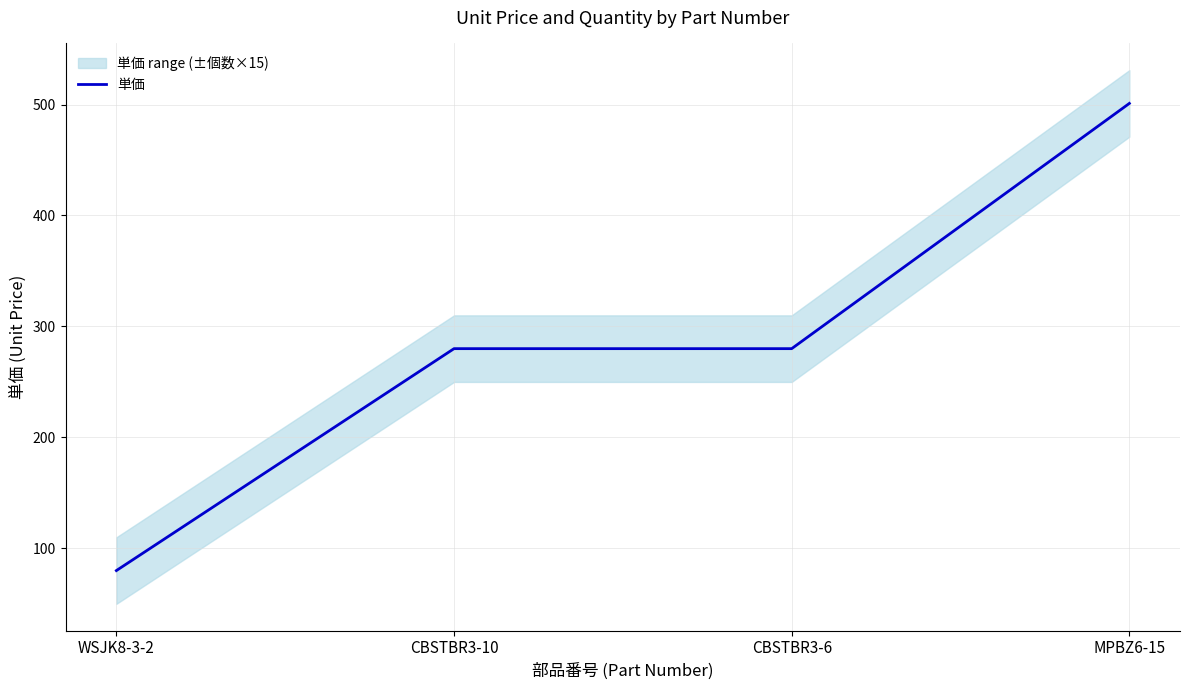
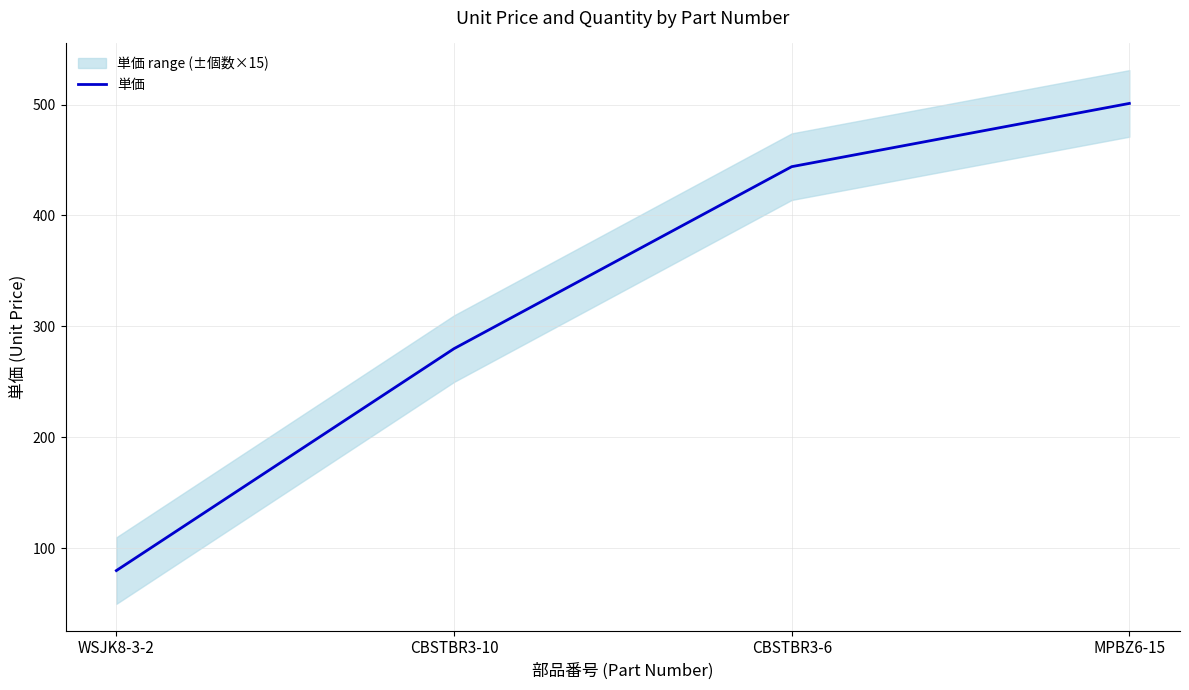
  {
    "単価": {
      "WSJK8-3-2": 80,
      "CBSTBR3-10": 280,
-     "CBSTBR3-6": 280,
+     "CBSTBR3-6": 444,
      "MPBZ6-15": 501
    }
  }
